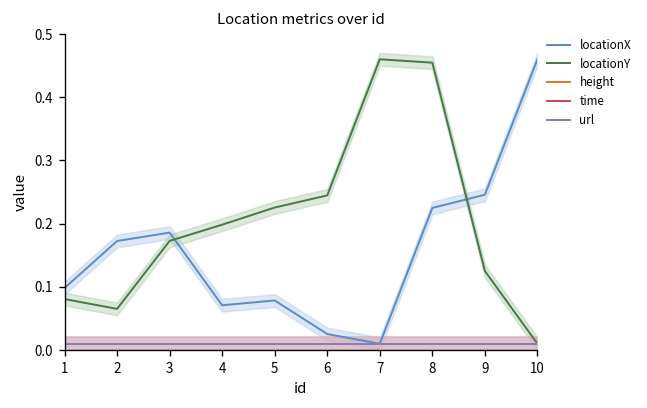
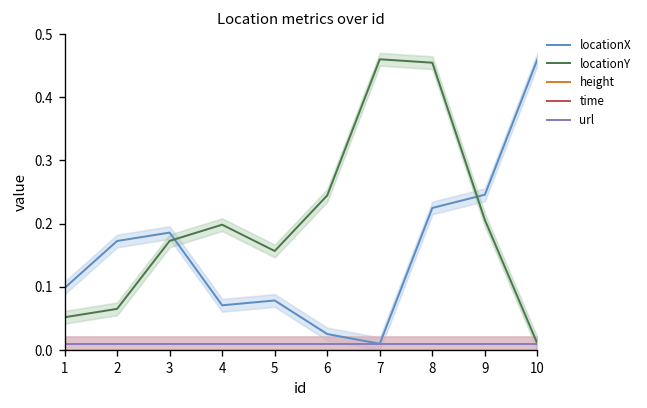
  {
    "locationY": {
-     "1": 0.08,
+     "1": 0.05,
      "2": 0.07,
      "3": 0.17,
      "4": 0.20,
-     "5": 0.23,
+     "5": 0.16,
      "6": 0.24,
      "7": 0.46,
      "8": 0.45,
-     "9": 0.13
+     "9": 0.21
    }
  }
